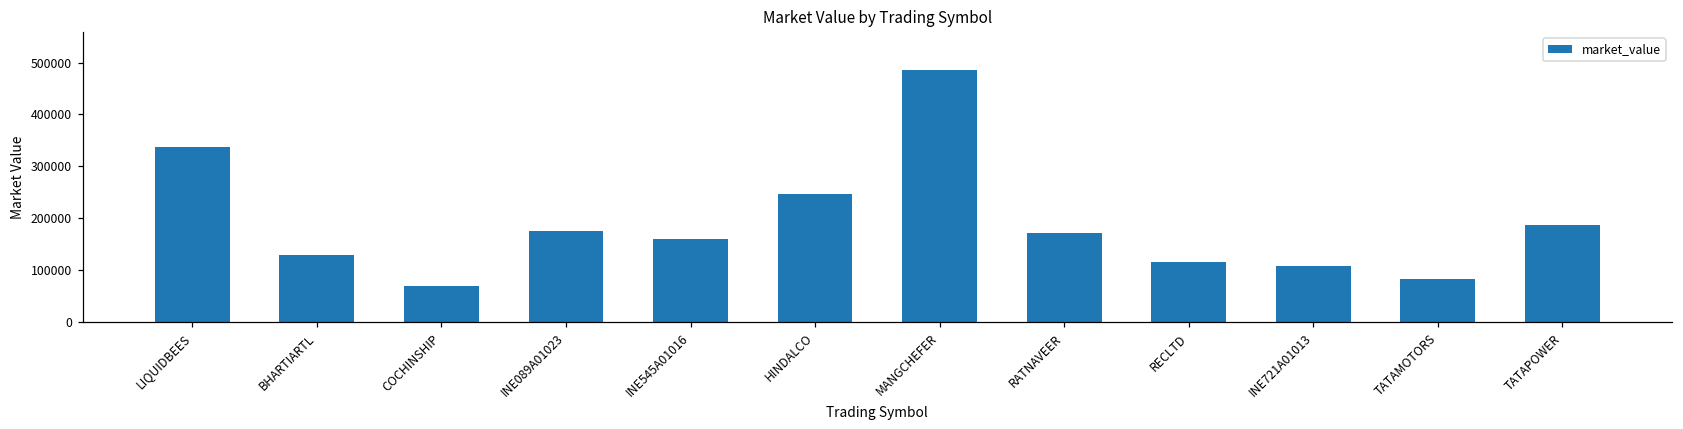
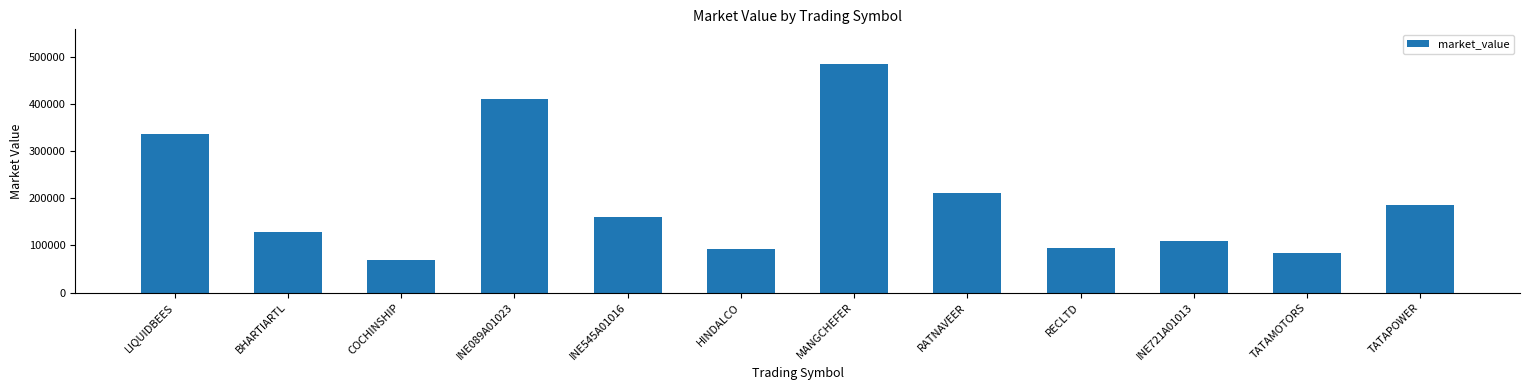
  {
    "LIQUIDBEES": 340000,
    "BHARTIARTL": 130000,
    "COCHINSHIP": 70000,
-   "INE089A01023": 170000,
+   "INE089A01023": 410000,
    "INE545A01016": 160000,
-   "HINDALCO": 250000,
+   "HINDALCO": 90000,
    "MANGCHEFER": 490000,
-   "RATNAVEER": 170000,
-   "RECLTD": 120000,
+   "RATNAVEER": 210000,
+   "RECLTD": 90000,
    "INE721A01013": 110000,
    "TATAMOTORS": 80000,
    "TATAPOWER": 190000
  }
